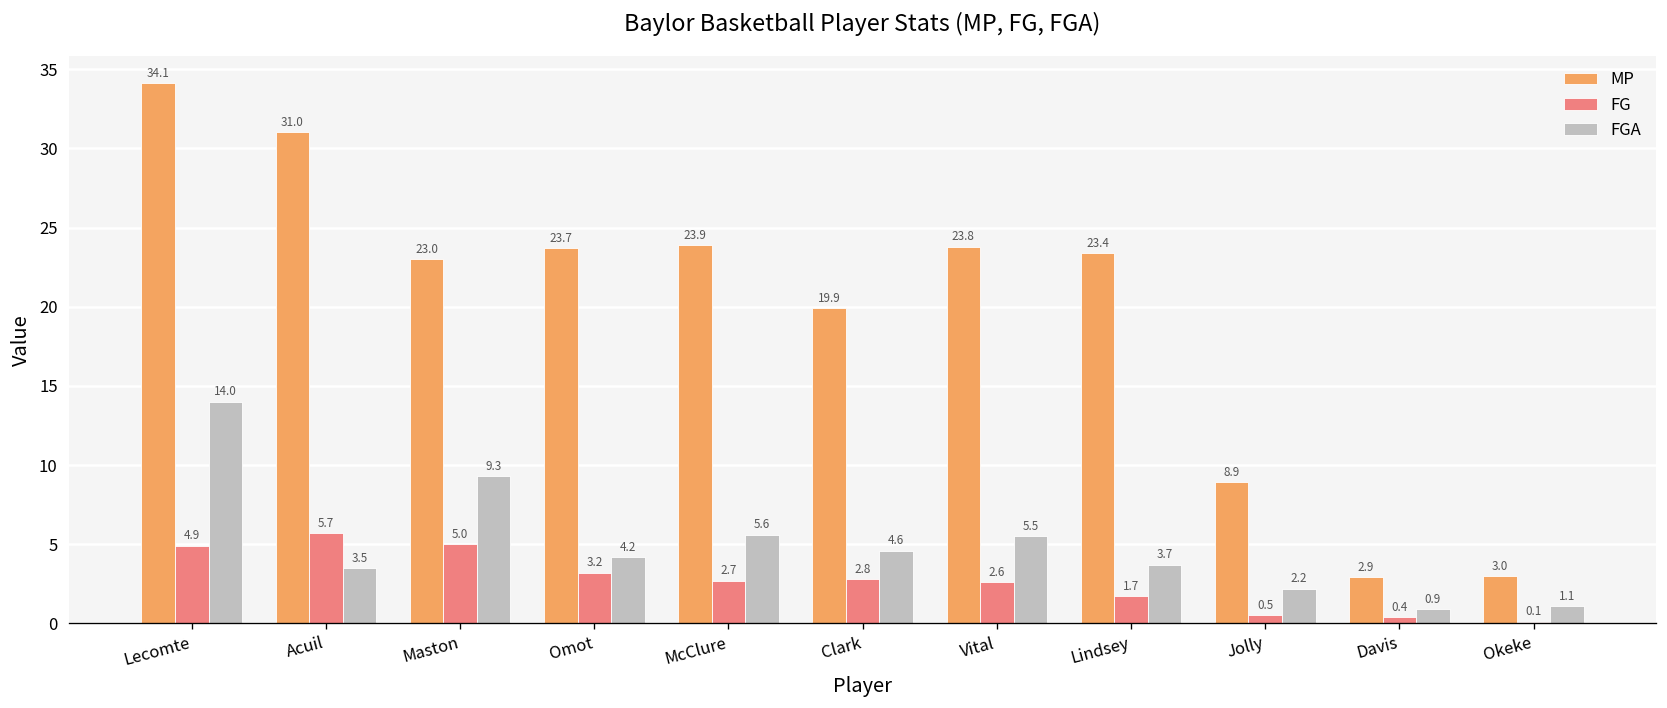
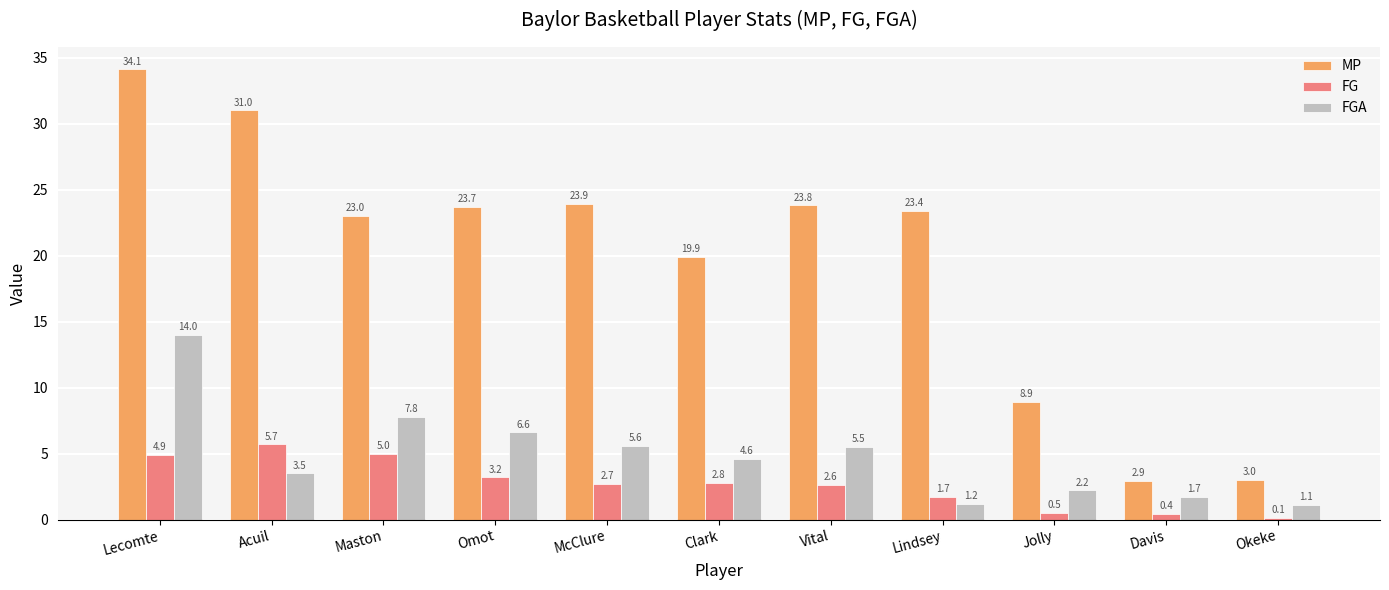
  {
    "FGA": {
      "Lecomte": 14.0,
      "Acuil": 3.5,
-     "Maston": 9.3,
-     "Omot": 4.2,
+     "Maston": 7.8,
+     "Omot": 6.6,
      "McClure": 5.6,
      "Clark": 4.6,
      "Vital": 5.5,
-     "Lindsey": 3.7,
+     "Lindsey": 1.2,
      "Jolly": 2.2,
-     "Davis": 0.9,
+     "Davis": 1.7,
      "Okeke": 1.1
    }
  }
